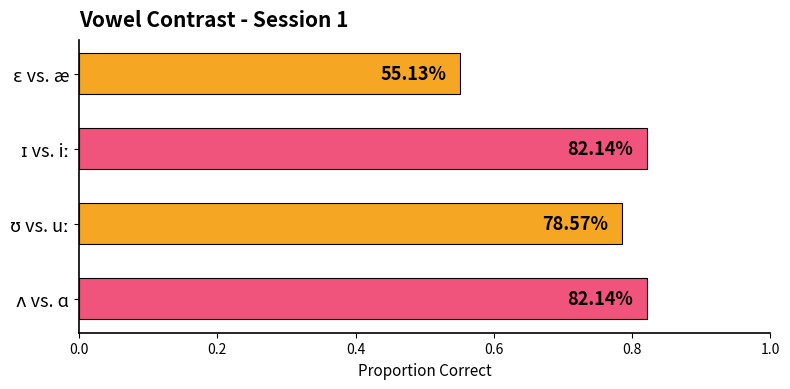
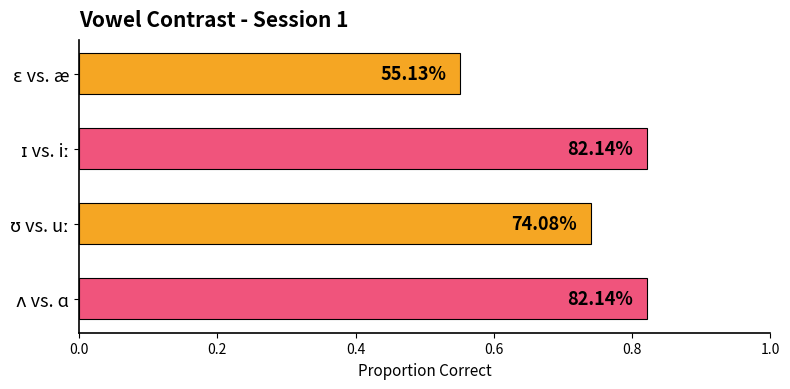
  {
    "ɛ vs. æ": "55.13%",
    "ɪ vs. iː": "82.14%",
-   "ʊ vs. uː": "78.57%",
+   "ʊ vs. uː": "74.08%",
    "ʌ vs. ɑ": "82.14%"
  }
